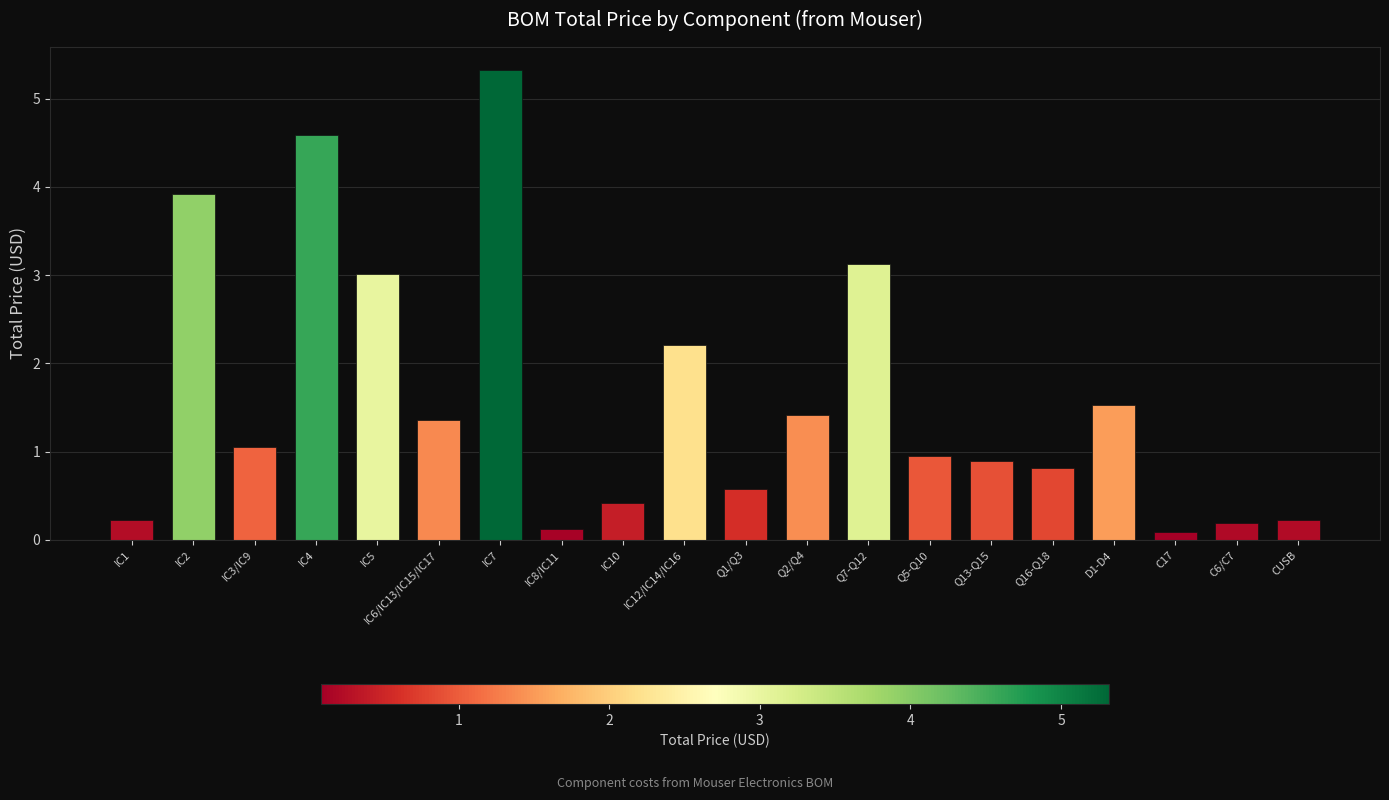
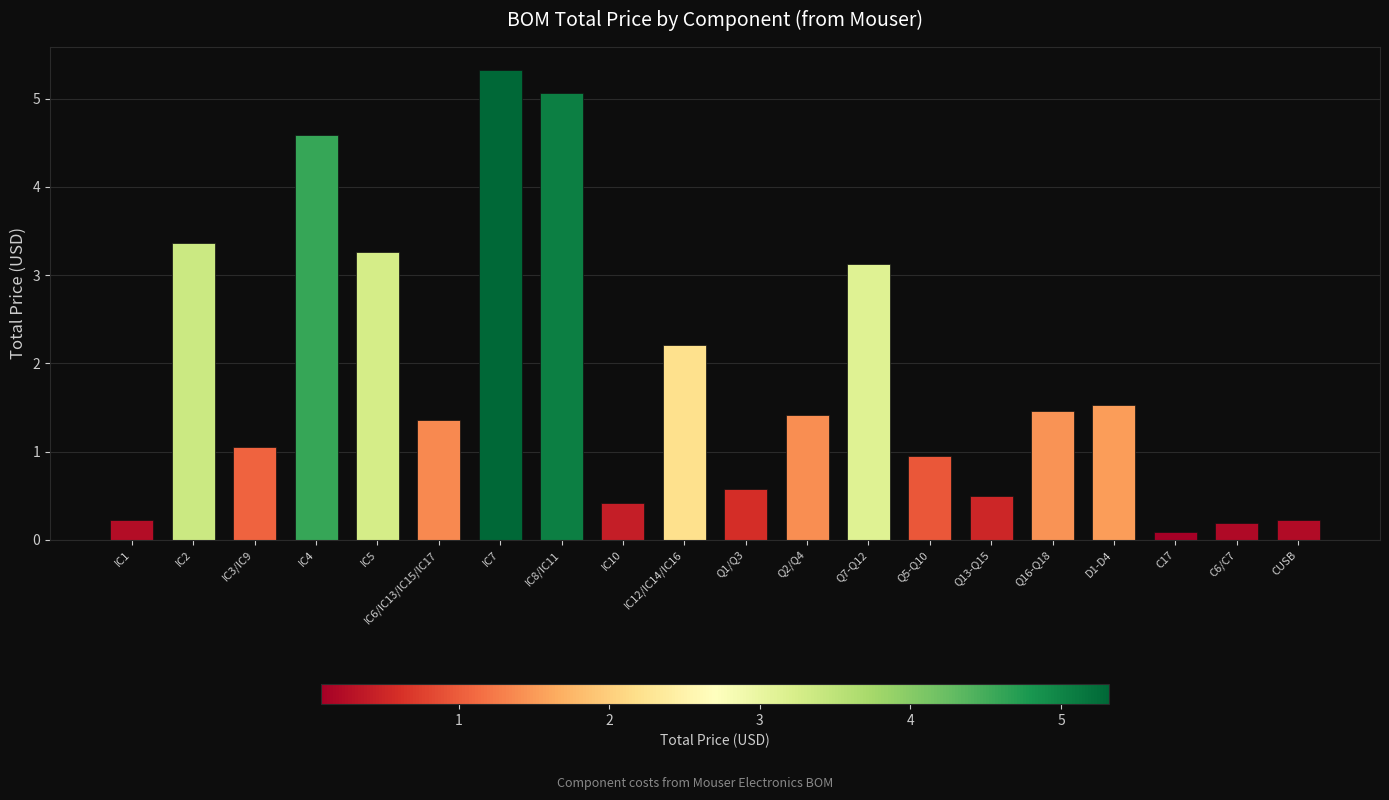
  {
    "IC1": 0.2,
-   "IC2": 3.9,
+   "IC2": 3.4,
    "IC3/IC9": 1.1,
    "IC4": 4.6,
-   "IC5": 3.0,
+   "IC5": 3.3,
    "IC6/IC13/IC15/IC17": 1.4,
    "IC7": 5.3,
-   "IC8/IC11": 0.1,
+   "IC8/IC11": 5.1,
    "IC10": 0.4,
    "IC12/IC14/IC16": 2.2,
    "Q1/Q3": 0.6,
    "Q2/Q4": 1.4,
    "Q7-Q12": 3.1,
    "Q5-Q10": 1.0,
-   "Q13-Q15": 0.9,
-   "Q16-Q18": 0.8,
+   "Q13-Q15": 0.5,
+   "Q16-Q18": 1.5,
    "D1-D4": 1.5,
    "C17": 0.1,
    "C6/C7": 0.2,
    "CUSB": 0.2
  }
